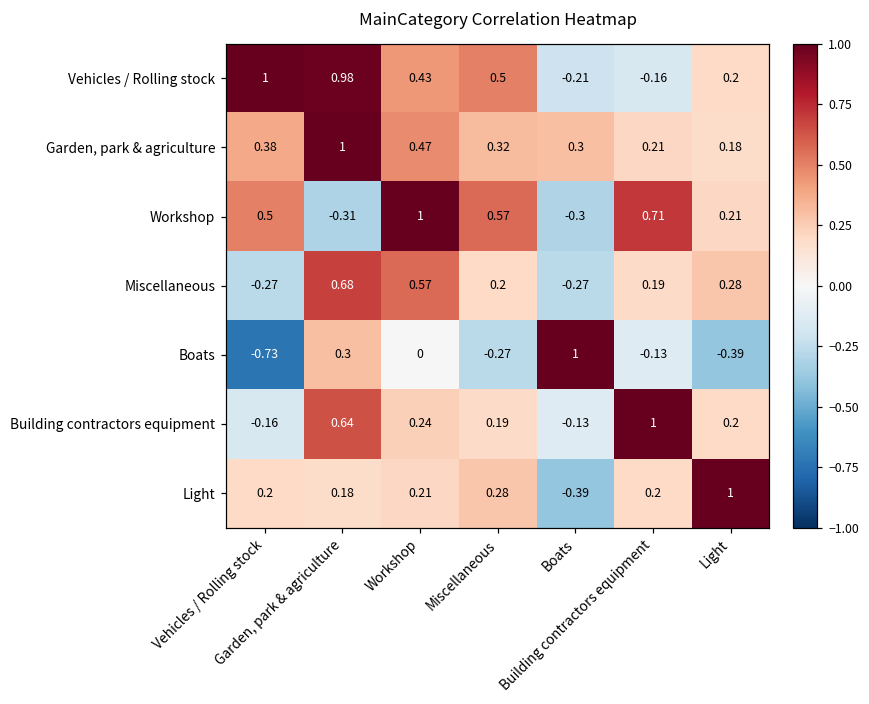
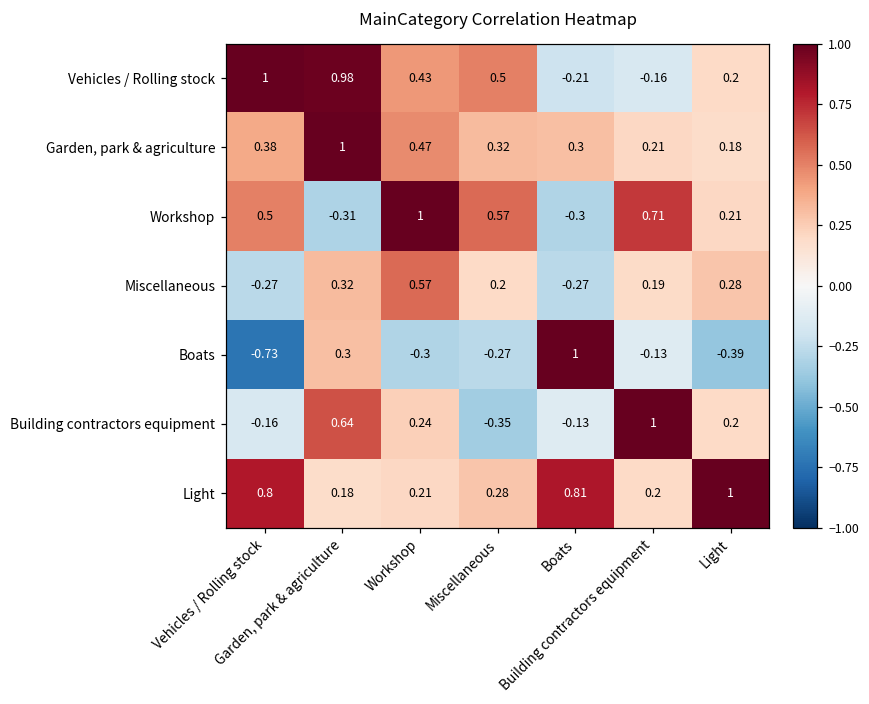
  {
    "Vehicles / Rolling stock": {
      "Vehicles / Rolling stock": 1,
      "Garden, park & agriculture": 0.98,
      "Workshop": 0.43,
      "Miscellaneous": 0.5,
      "Boats": -0.21,
      "Building contractors equipment": -0.16,
      "Light": 0.2
    },
    "Garden, park & agriculture": {
      "Vehicles / Rolling stock": 0.38,
      "Garden, park & agriculture": 1,
      "Workshop": 0.47,
      "Miscellaneous": 0.32,
      "Boats": 0.3,
      "Building contractors equipment": 0.21,
      "Light": 0.18
    },
    "Workshop": {
      "Vehicles / Rolling stock": 0.5,
      "Garden, park & agriculture": -0.31,
      "Workshop": 1,
      "Miscellaneous": 0.57,
      "Boats": -0.3,
      "Building contractors equipment": 0.71,
      "Light": 0.21
    },
    "Miscellaneous": {
      "Vehicles / Rolling stock": -0.27,
-     "Garden, park & agriculture": 0.68,
+     "Garden, park & agriculture": 0.32,
      "Workshop": 0.57,
      "Miscellaneous": 0.2,
      "Boats": -0.27,
      "Building contractors equipment": 0.19,
      "Light": 0.28
    },
    "Boats": {
      "Vehicles / Rolling stock": -0.73,
      "Garden, park & agriculture": 0.3,
-     "Workshop": 0,
+     "Workshop": -0.3,
      "Miscellaneous": -0.27,
      "Boats": 1,
      "Building contractors equipment": -0.13,
      "Light": -0.39
    },
    "Building contractors equipment": {
      "Vehicles / Rolling stock": -0.16,
      "Garden, park & agriculture": 0.64,
      "Workshop": 0.24,
-     "Miscellaneous": 0.19,
+     "Miscellaneous": -0.35,
      "Boats": -0.13,
      "Building contractors equipment": 1,
      "Light": 0.2
    },
    "Light": {
-     "Vehicles / Rolling stock": 0.2,
+     "Vehicles / Rolling stock": 0.8,
      "Garden, park & agriculture": 0.18,
      "Workshop": 0.21,
      "Miscellaneous": 0.28,
-     "Boats": -0.39,
+     "Boats": 0.81,
      "Building contractors equipment": 0.2,
      "Light": 1
    }
  }
